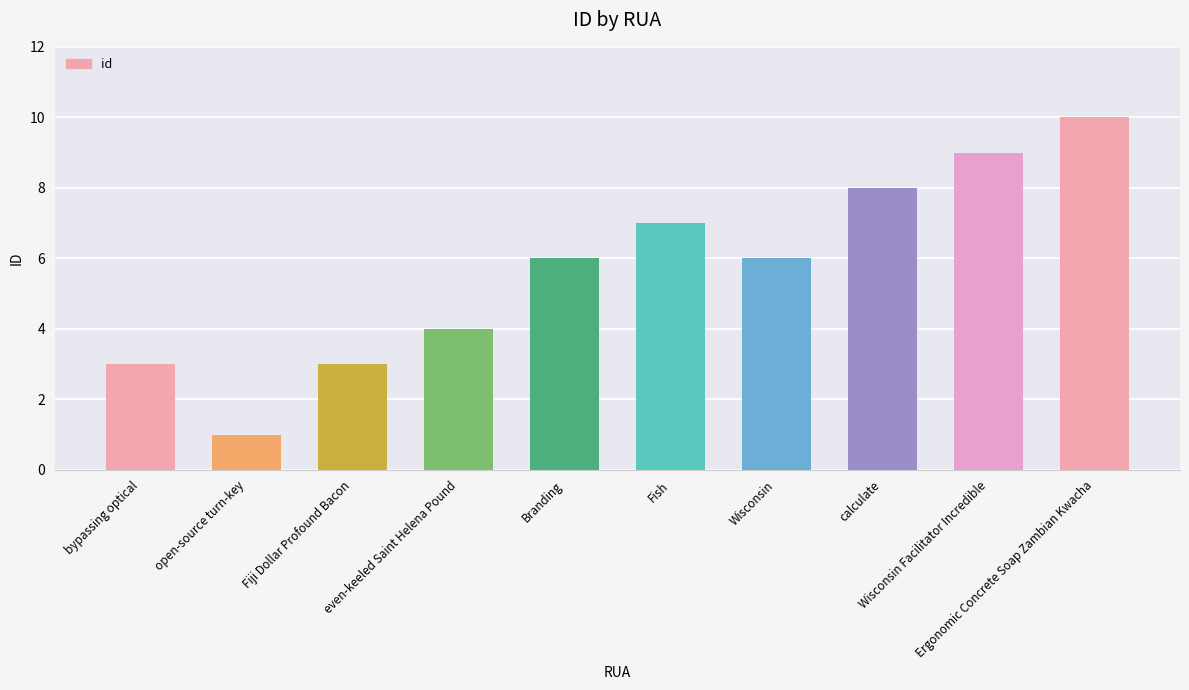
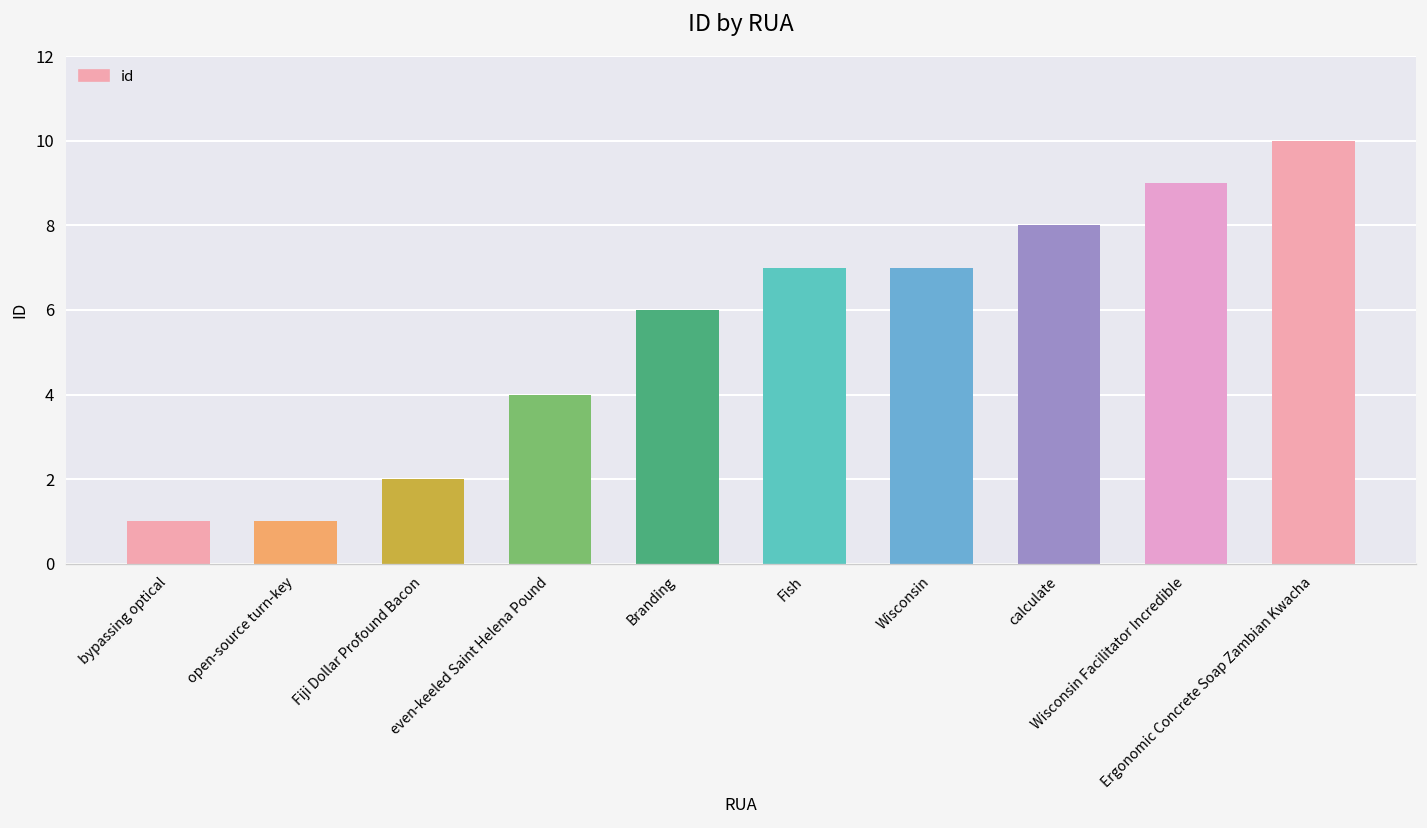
  {
-   "bypassing optical": 3,
+   "bypassing optical": 1,
    "open-source turn-key": 1,
-   "Fiji Dollar Profound Bacon": 3,
+   "Fiji Dollar Profound Bacon": 2,
    "even-keeled Saint Helena Pound": 4,
    "Branding": 6,
    "Fish": 7,
-   "Wisconsin": 6,
+   "Wisconsin": 7,
    "calculate": 8,
    "Wisconsin Facilitator Incredible": 9,
    "Ergonomic Concrete Soap Zambian Kwacha": 10
  }
